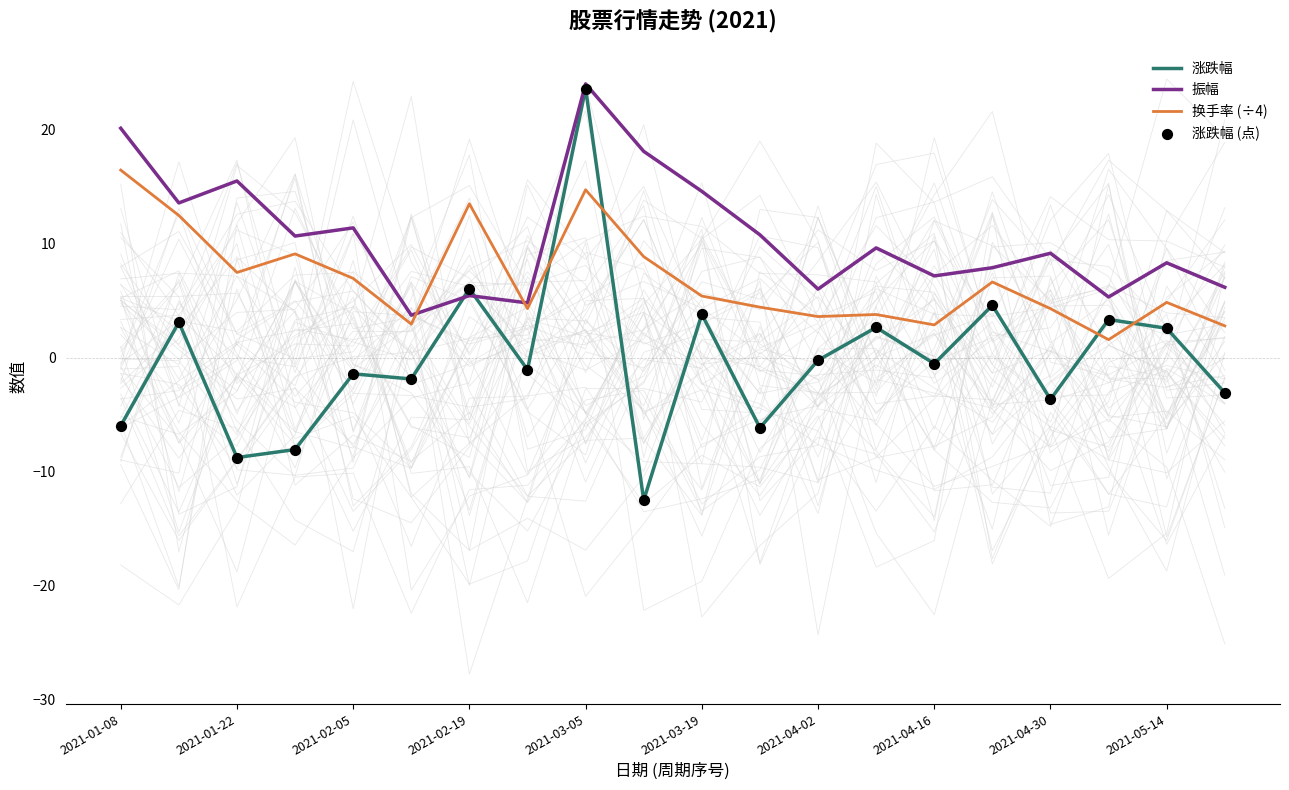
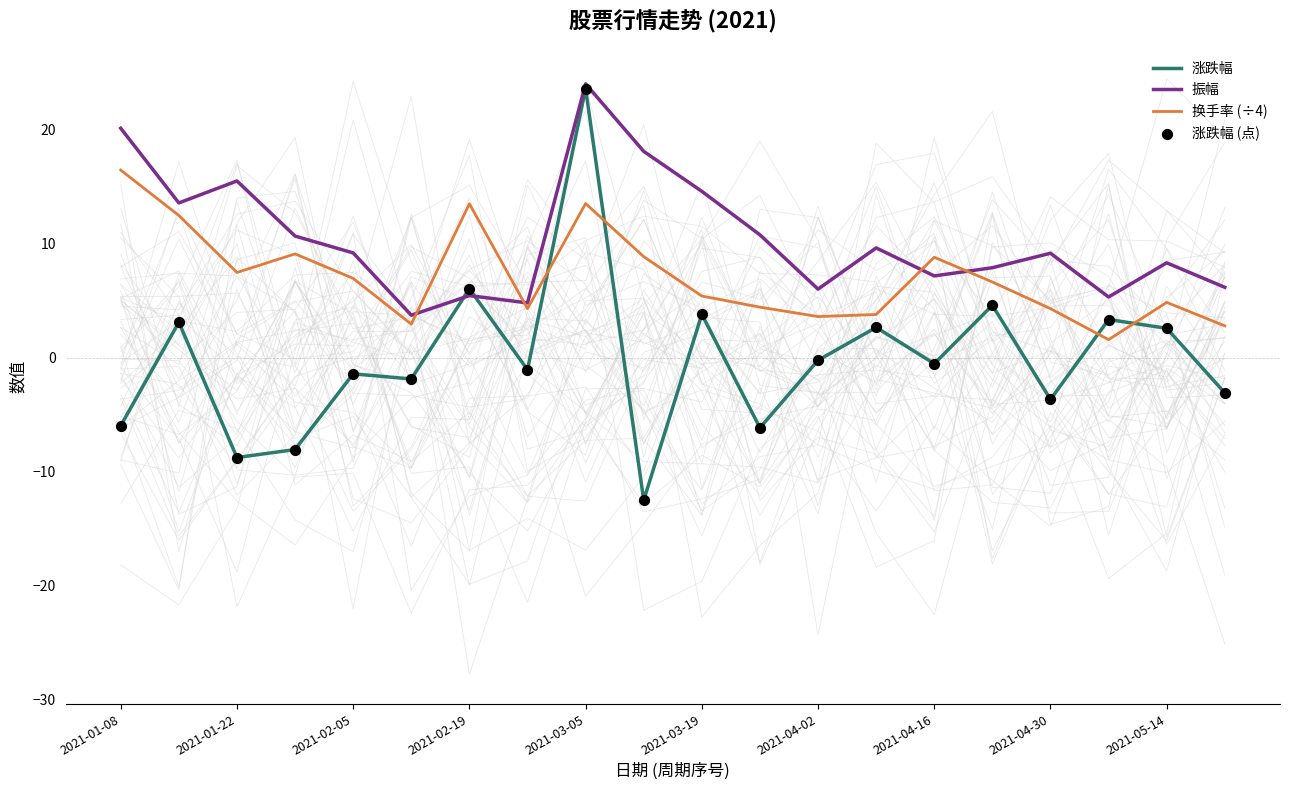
  {
    "涨跌幅 (点)": {
      "2021-02-05": -1.4,
      "2021-04-02": -0.2
    },
    "振幅": {
      "2021-01-08": 20.2,
      "2021-01-22": 15.5,
-     "2021-02-05": 11.4,
+     "2021-02-05": 9.2,
      "2021-03-05": 24.1,
      "2021-03-19": 14.6
    },
    "换手率 (÷4)": {
      "2021-01-08": 16.5,
      "2021-01-22": 7.5,
      "2021-02-19": 13.5,
-     "2021-03-05": 14.7,
+     "2021-03-05": 13.5,
      "2021-03-19": 5.4,
-     "2021-04-16": 2.9
+     "2021-04-16": 8.8
    }
  }
